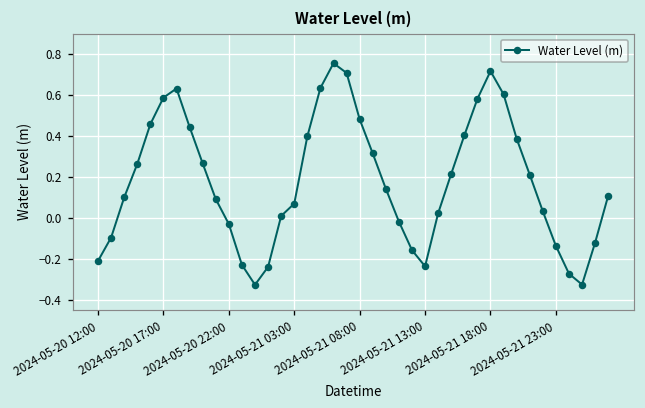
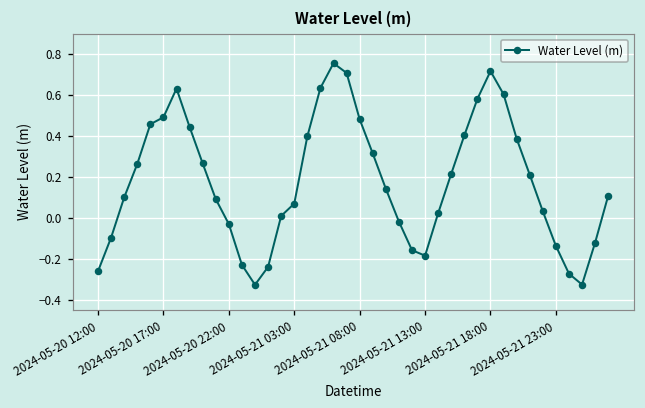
  {
-   "2024-05-20 12:00": -0.21,
-   "2024-05-20 17:00": 0.59,
+   "2024-05-20 12:00": -0.26,
+   "2024-05-20 17:00": 0.49,
    "2024-05-20 22:00": -0.03,
    "2024-05-21 03:00": 0.07,
    "2024-05-21 08:00": 0.48,
-   "2024-05-21 13:00": -0.24,
+   "2024-05-21 13:00": -0.18,
    "2024-05-21 18:00": 0.72,
    "2024-05-21 23:00": -0.14
  }
